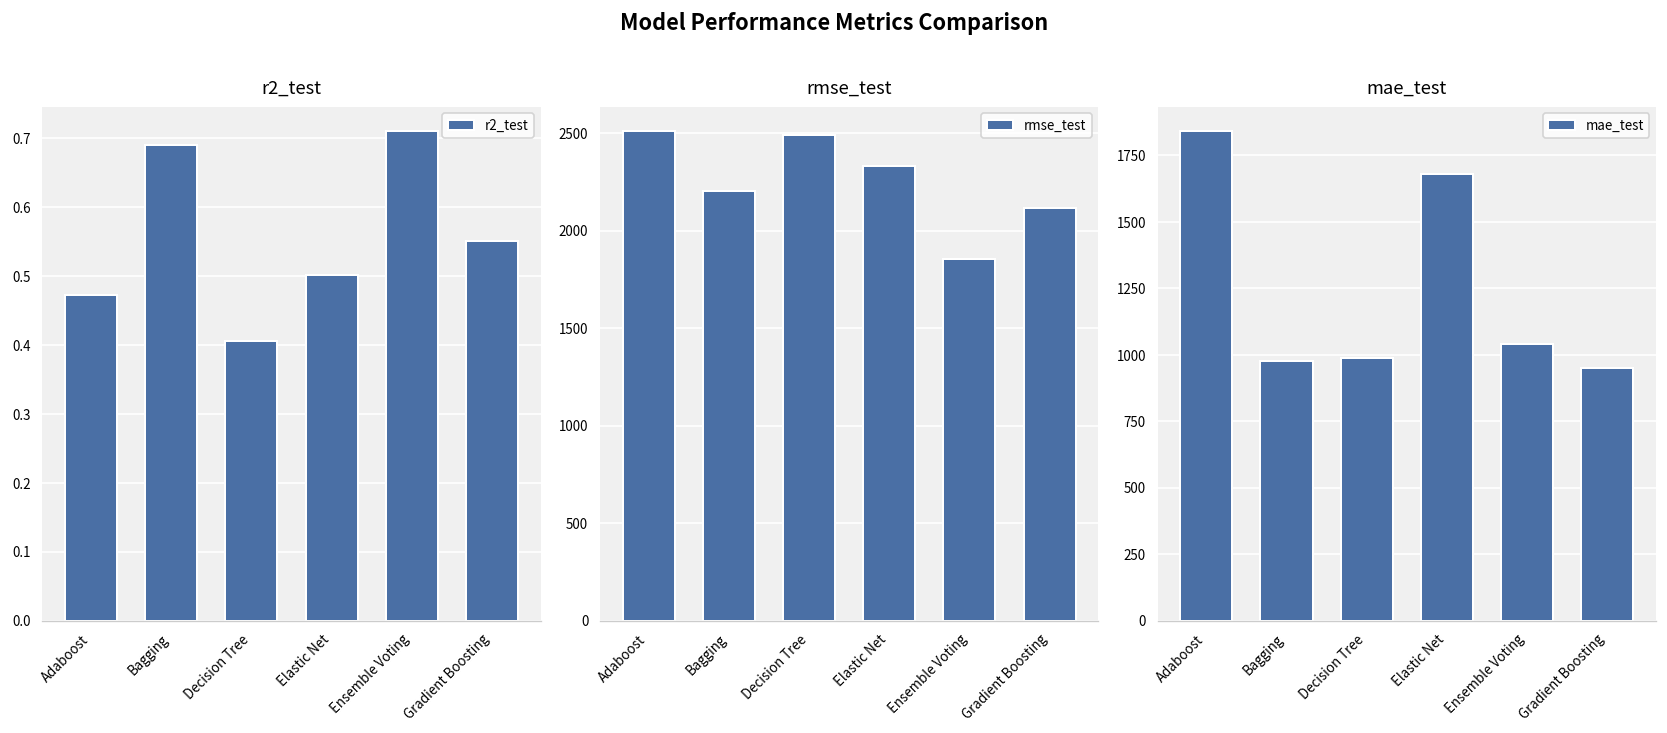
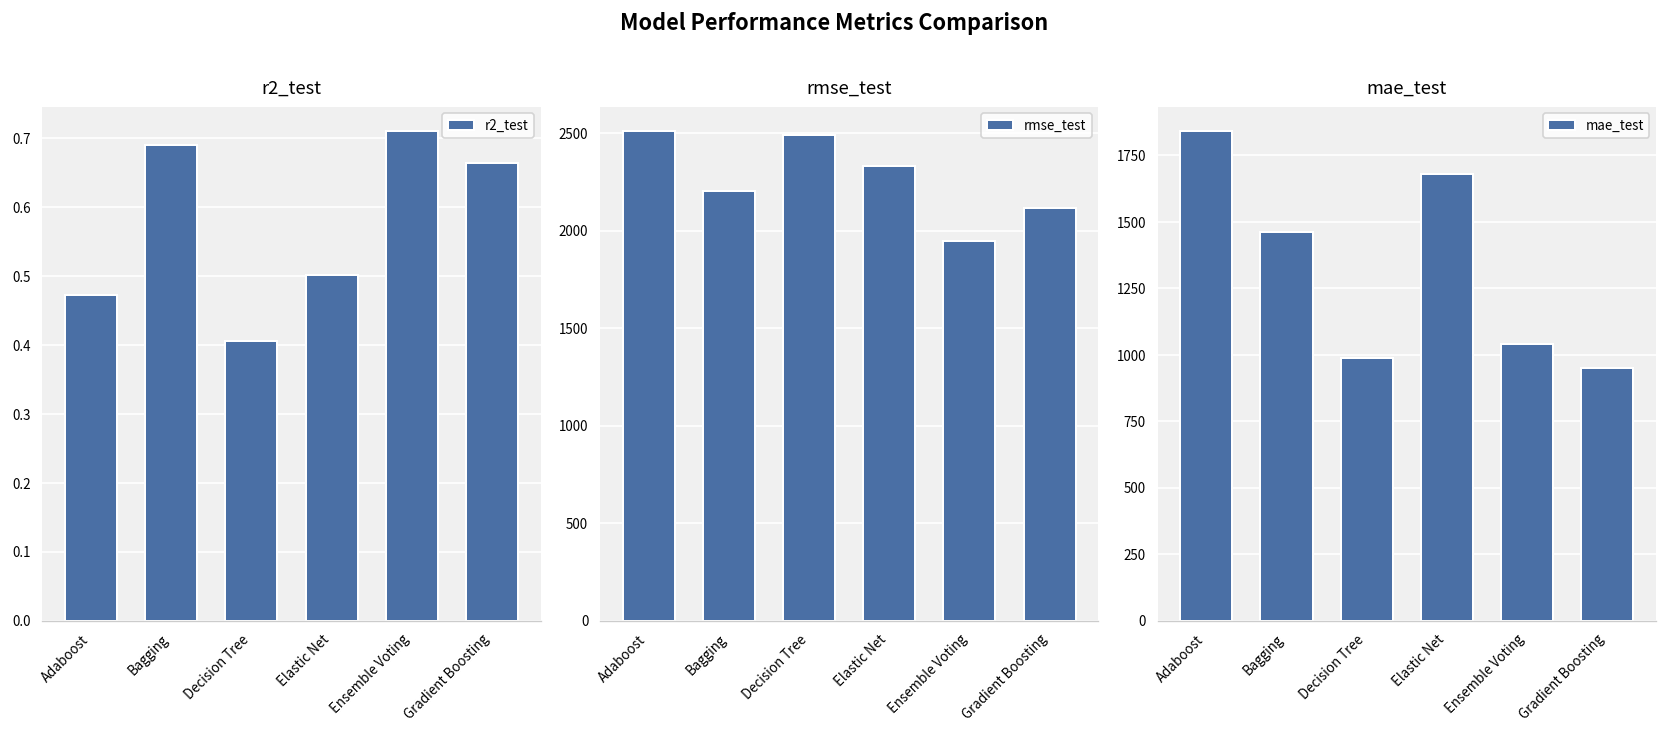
  {
    "r2_test": {
      "Adaboost": 0.47,
      "Bagging": 0.69,
      "Decision Tree": 0.41,
      "Elastic Net": 0.50,
      "Ensemble Voting": 0.71,
-     "Gradient Boosting": 0.55
+     "Gradient Boosting": 0.66
    },
    "rmse_test": {
      "Adaboost": 2510,
      "Bagging": 2200,
      "Decision Tree": 2490,
      "Elastic Net": 2330,
-     "Ensemble Voting": 1860,
+     "Ensemble Voting": 1950,
      "Gradient Boosting": 2110
    },
    "mae_test": {
      "Adaboost": 1840,
-     "Bagging": 980,
+     "Bagging": 1460,
      "Decision Tree": 990,
      "Elastic Net": 1680,
      "Ensemble Voting": 1040,
      "Gradient Boosting": 950
    }
  }
